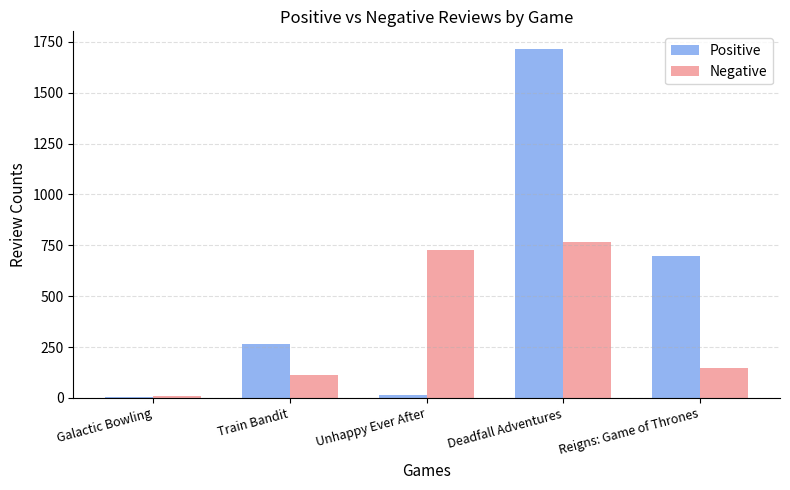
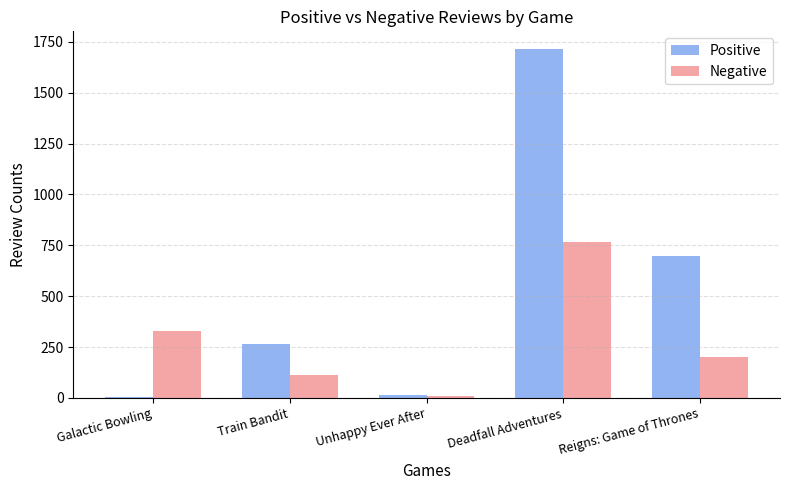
  {
    "Positive": {
      "Train Bandit": 270,
      "Unhappy Ever After": 20,
      "Deadfall Adventures": 1720,
      "Reigns: Game of Thrones": 700
    },
    "Negative": {
-     "Galactic Bowling": 10,
+     "Galactic Bowling": 330,
      "Train Bandit": 110,
-     "Unhappy Ever After": 730,
+     "Unhappy Ever After": 10,
      "Deadfall Adventures": 770,
-     "Reigns: Game of Thrones": 150
+     "Reigns: Game of Thrones": 200
    }
  }
